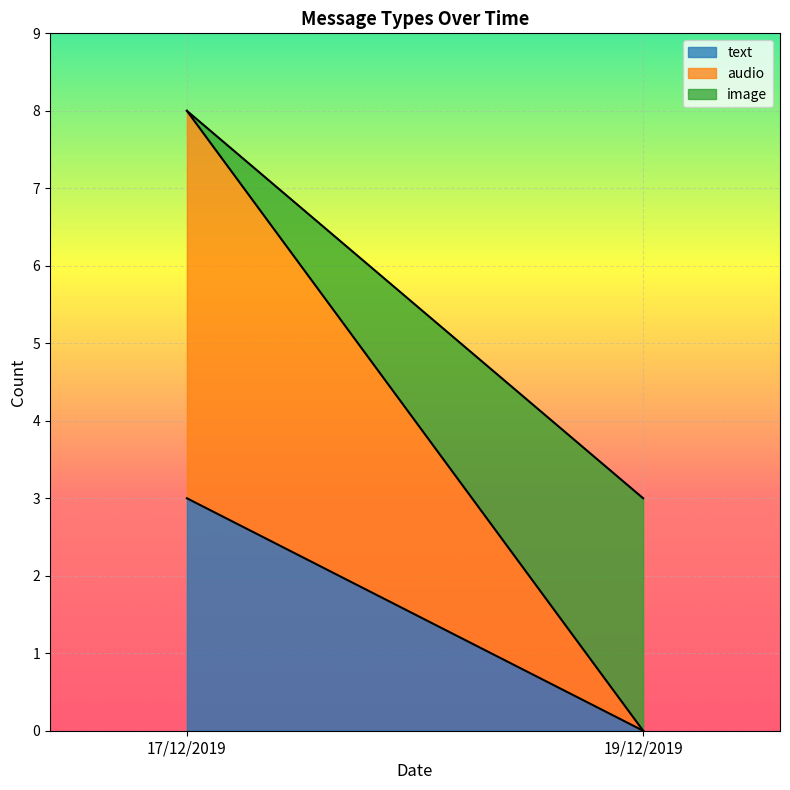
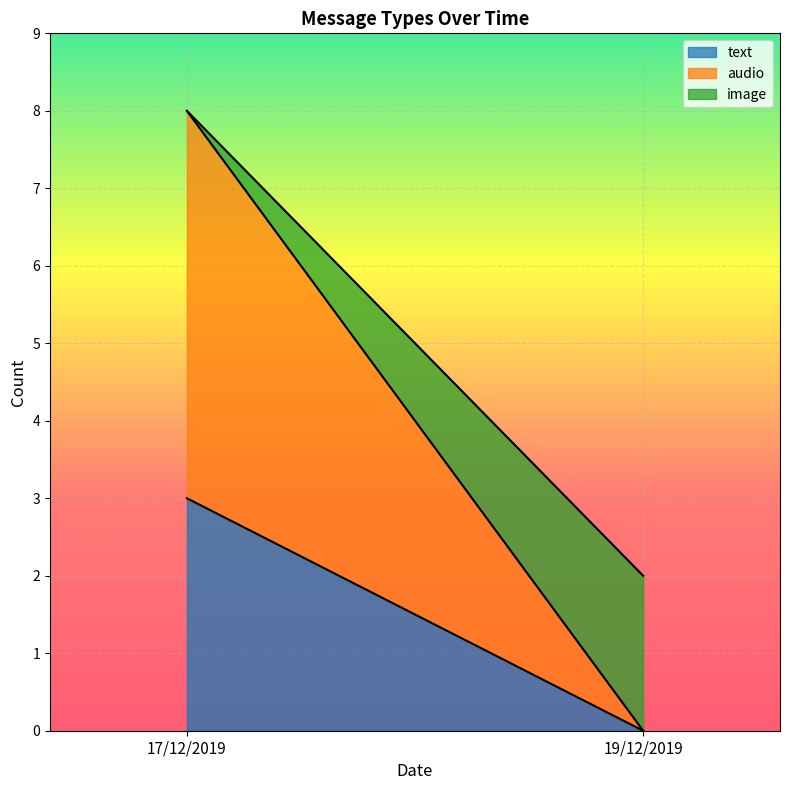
  {
    "text": {
      "17/12/2019": 3
    },
    "image": {
-     "19/12/2019": 3
+     "19/12/2019": 2
    }
  }
